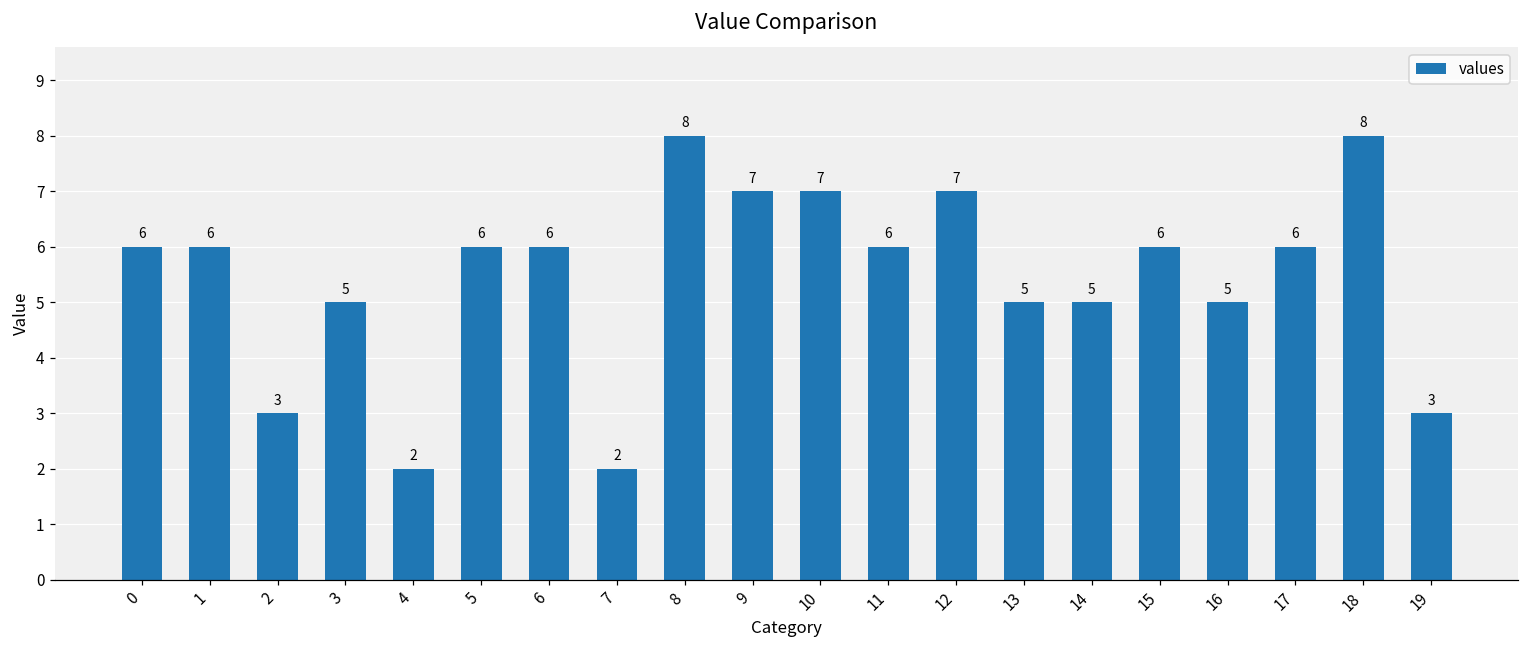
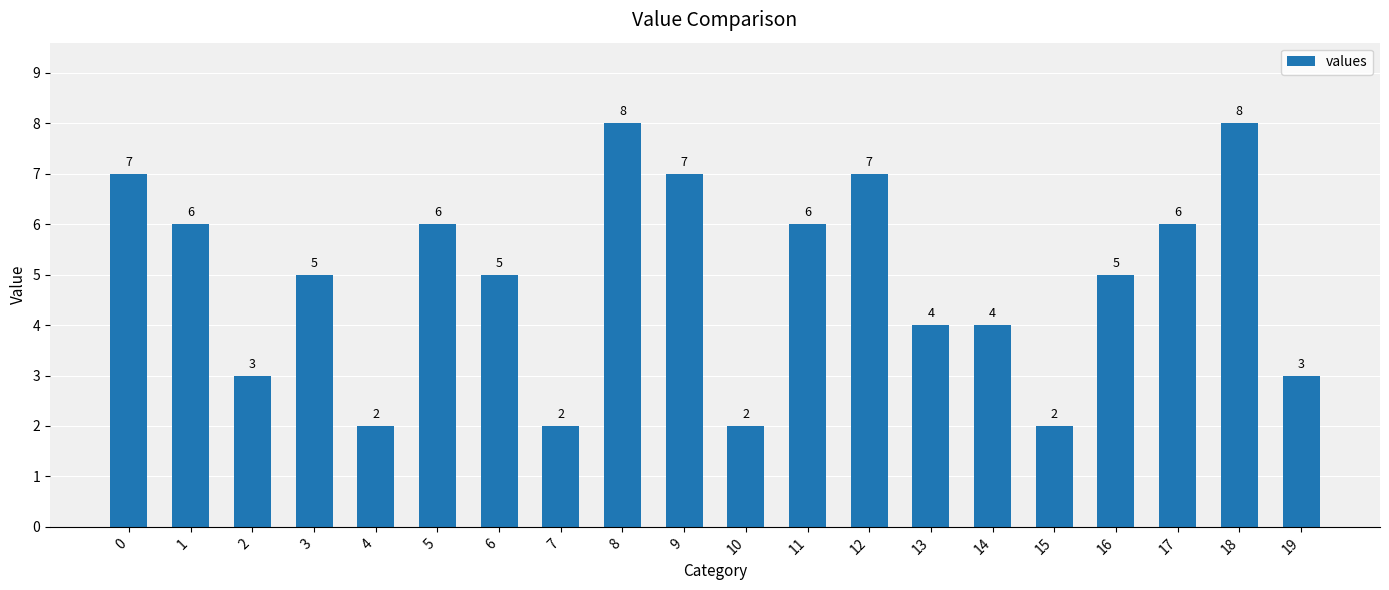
  {
-   "0": 6,
+   "0": 7,
    "1": 6,
    "2": 3,
    "3": 5,
    "4": 2,
    "5": 6,
-   "6": 6,
+   "6": 5,
    "7": 2,
    "8": 8,
    "9": 7,
-   "10": 7,
+   "10": 2,
    "11": 6,
    "12": 7,
-   "13": 5,
-   "14": 5,
-   "15": 6,
+   "13": 4,
+   "14": 4,
+   "15": 2,
    "16": 5,
    "17": 6,
    "18": 8,
    "19": 3
  }
